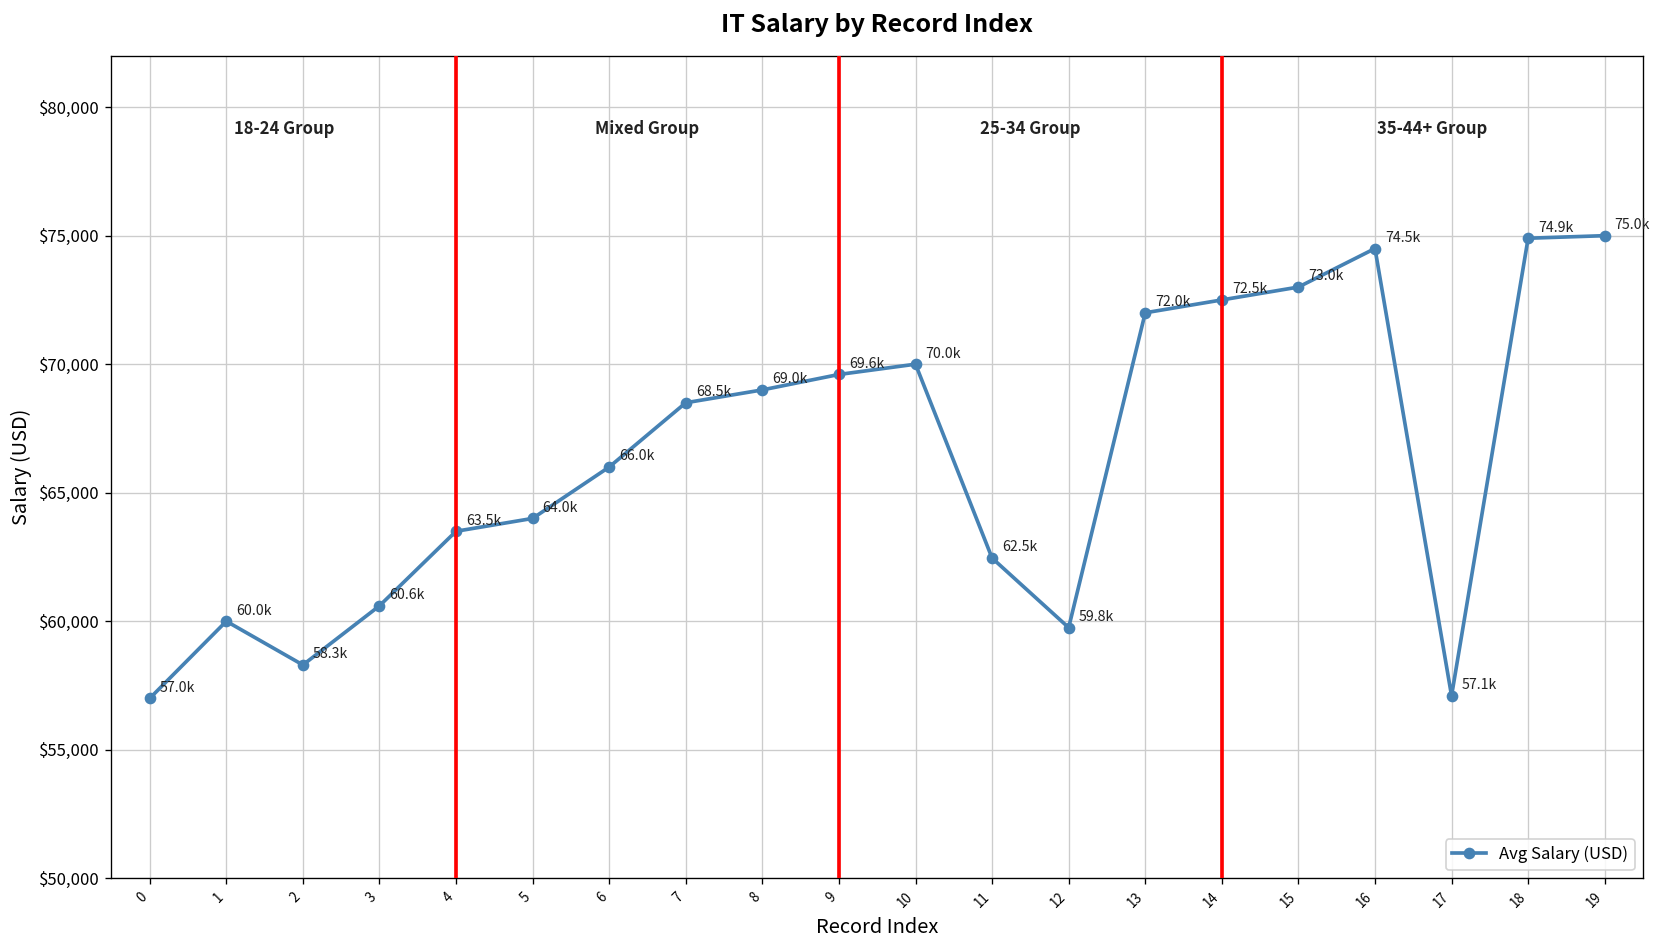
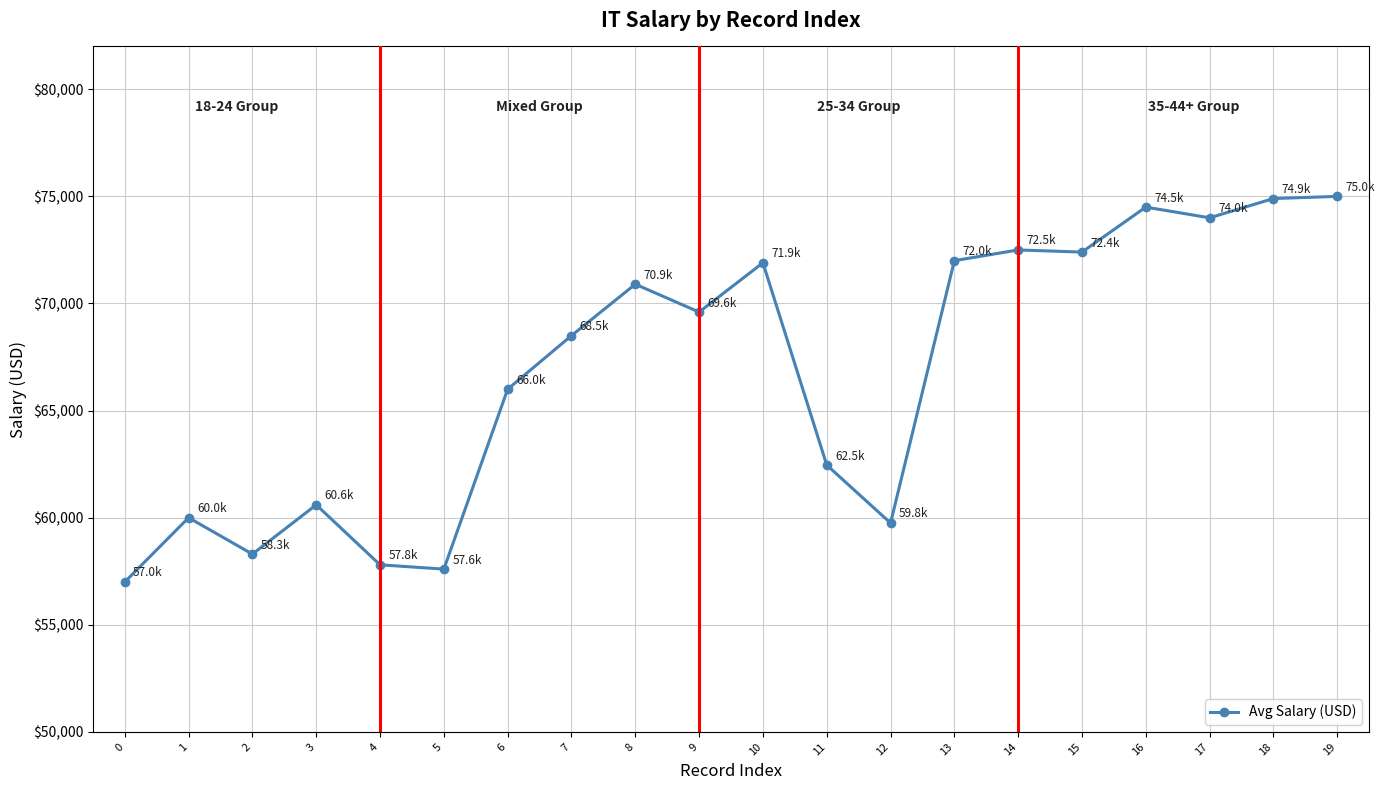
  {
    "0": "57.0k",
    "1": "60.0k",
    "2": "58.3k",
    "3": "60.6k",
-   "4": "63.5k",
-   "5": "64.0k",
+   "4": "57.8k",
+   "5": "57.6k",
    "6": "66.0k",
    "7": "68.5k",
-   "8": "69.0k",
+   "8": "70.9k",
    "9": "69.6k",
-   "10": "70.0k",
+   "10": "71.9k",
    "11": "62.5k",
    "12": "59.8k",
    "13": "72.0k",
    "14": "72.5k",
-   "15": "73.0k",
+   "15": "72.4k",
    "16": "74.5k",
-   "17": "57.1k",
+   "17": "74.0k",
    "18": "74.9k",
    "19": "75.0k"
  }
